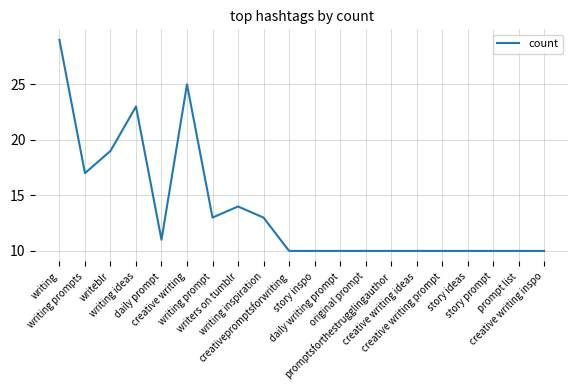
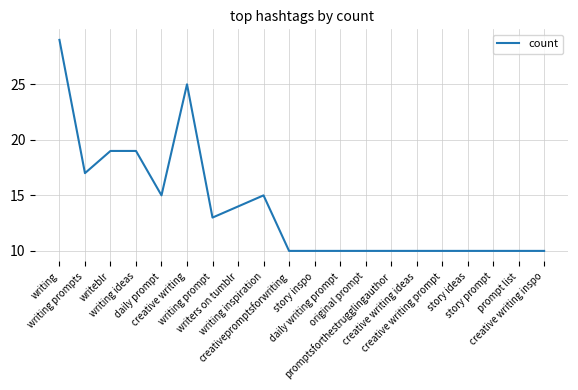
  {
    "writing": 29,
    "writing prompts": 17,
    "writeblr": 19,
-   "writing ideas": 23,
-   "daily prompt": 11,
+   "writing ideas": 19,
+   "daily prompt": 15,
    "creative writing": 25,
    "writing prompt": 13,
    "writers on tumblr": 14,
-   "writing inspiration": 13,
+   "writing inspiration": 15,
    "creativepromptsforwriting": 10,
    "story inspo": 10,
    "daily writing prompt": 10,
    "original prompt": 10,
    "promptsforthestrugglingauthor": 10,
    "creative writing ideas": 10,
    "creative writing prompt": 10,
    "story ideas": 10,
    "story prompt": 10,
    "prompt list": 10,
    "creative writing inspo": 10
  }
